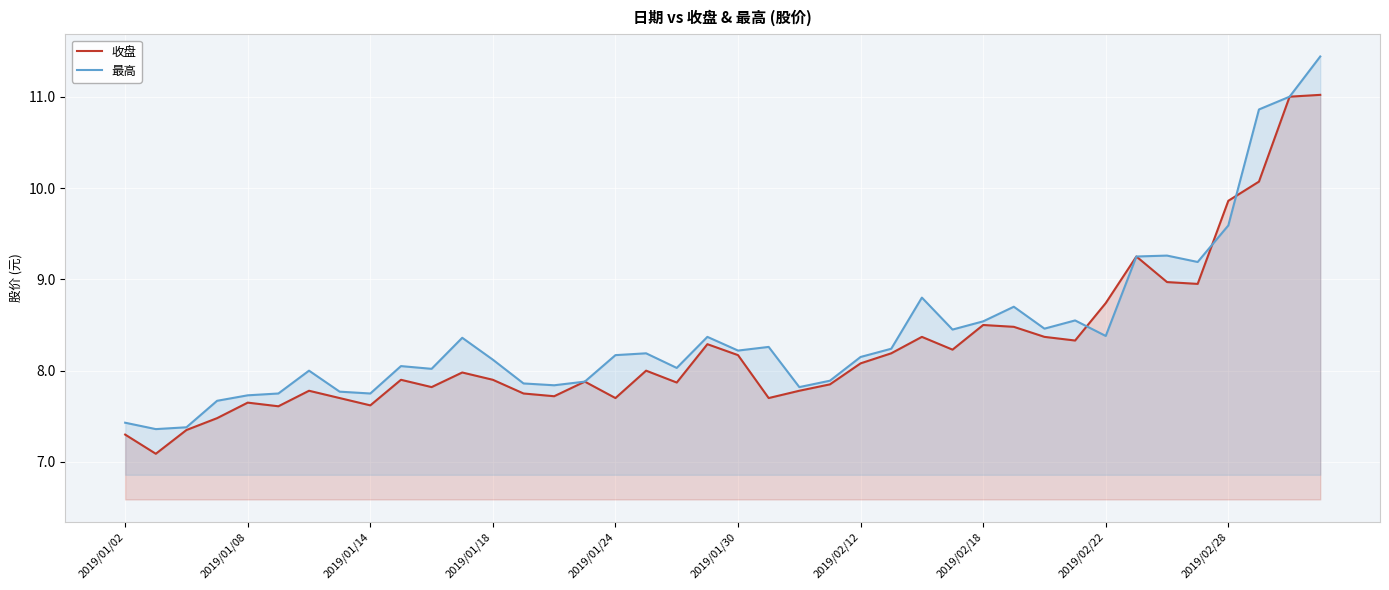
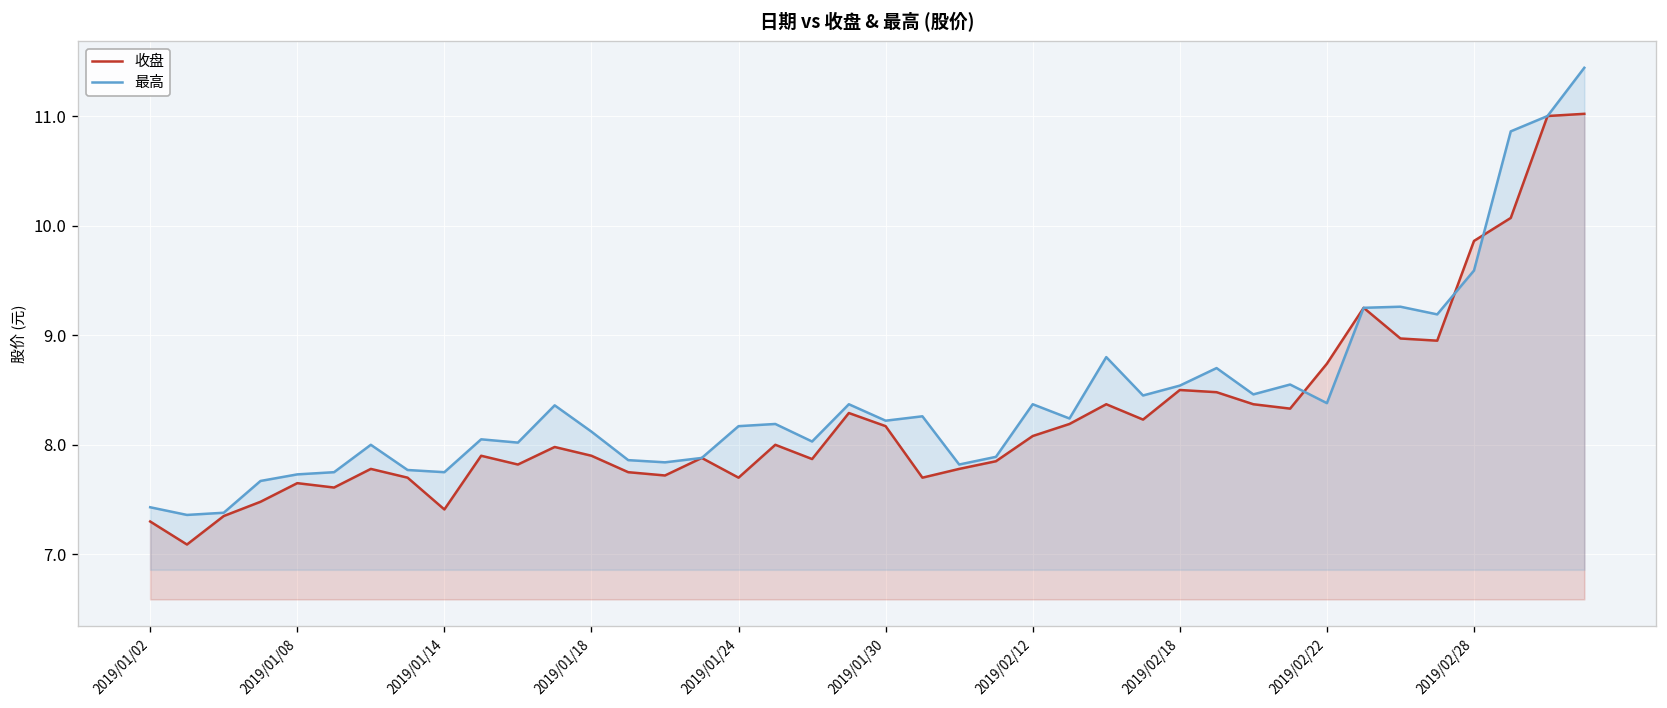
  {
    "收盘": {
      "2019/01/02": 7.3,
      "2019/01/08": 7.7,
-     "2019/01/14": 7.6,
+     "2019/01/14": 7.4,
      "2019/01/18": 7.9,
      "2019/01/24": 7.7,
      "2019/01/30": 8.2,
      "2019/02/12": 8.1,
      "2019/02/18": 8.5,
      "2019/02/22": 8.7,
      "2019/02/28": 9.9
    },
    "最高": {
      "2019/01/02": 7.4,
      "2019/01/08": 7.7,
      "2019/01/14": 7.8,
      "2019/01/18": 8.1,
      "2019/01/24": 8.2,
      "2019/01/30": 8.2,
-     "2019/02/12": 8.2,
+     "2019/02/12": 8.4,
      "2019/02/18": 8.5,
      "2019/02/22": 8.4,
      "2019/02/28": 9.6
    }
  }
